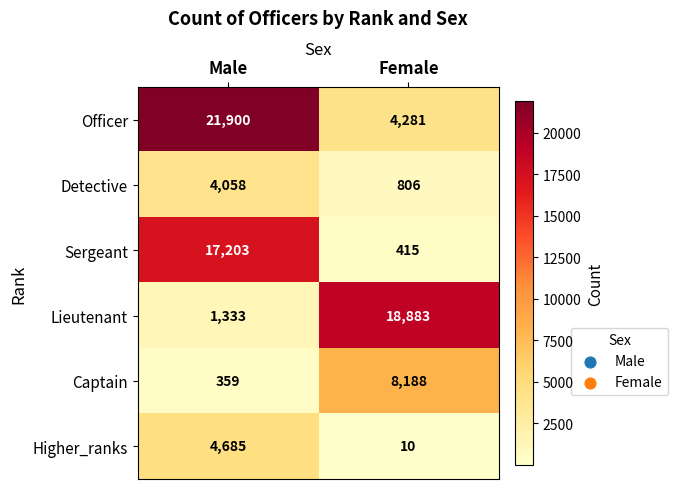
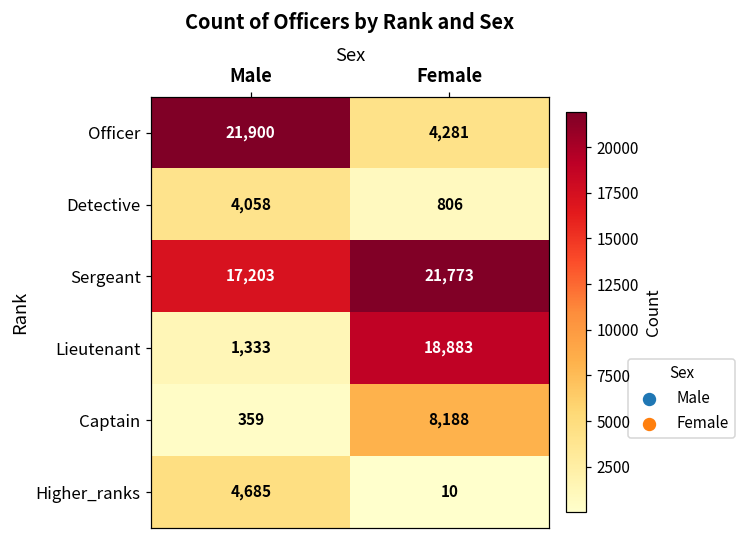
  {
    "Officer": {
      "Male": "21,900",
      "Female": "4,281"
    },
    "Detective": {
      "Male": "4,058",
      "Female": "806"
    },
    "Sergeant": {
      "Male": "17,203",
-     "Female": "415"
+     "Female": "21,773"
    },
    "Lieutenant": {
      "Male": "1,333",
      "Female": "18,883"
    },
    "Captain": {
      "Male": "359",
      "Female": "8,188"
    },
    "Higher_ranks": {
      "Male": "4,685",
      "Female": "10"
    }
  }
